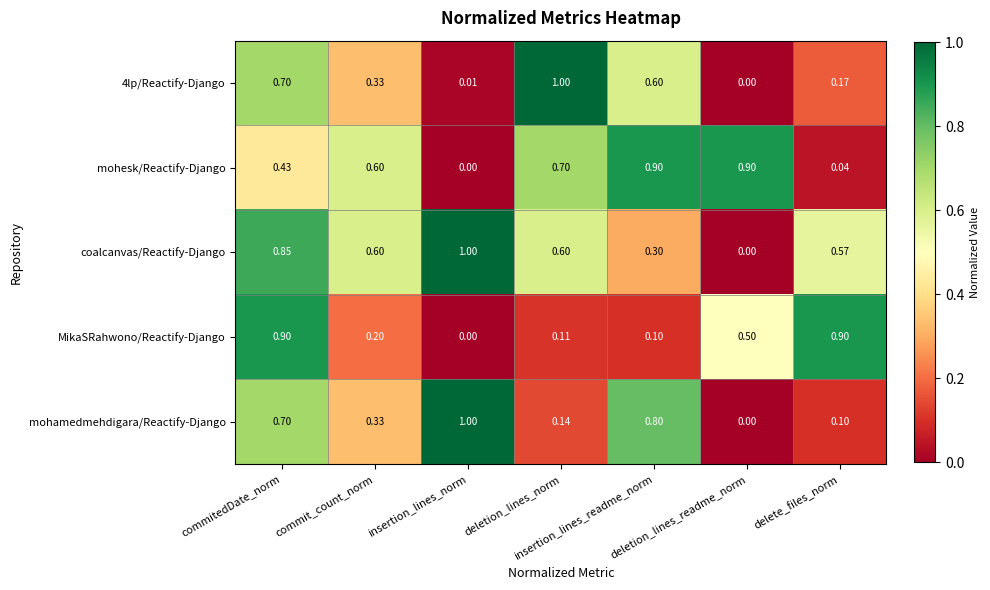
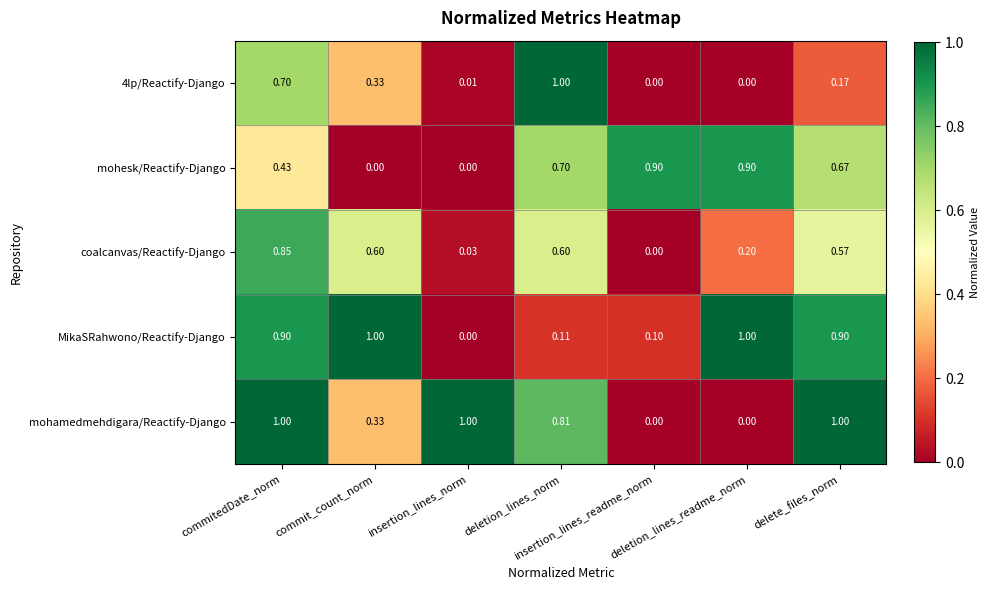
  {
    "4lp/Reactify-Django": {
      "commitedDate_norm": 0.70,
      "commit_count_norm": 0.33,
      "insertion_lines_norm": 0.01,
      "deletion_lines_norm": 1.00,
-     "insertion_lines_readme_norm": 0.60,
+     "insertion_lines_readme_norm": 0.00,
      "deletion_lines_readme_norm": 0.00,
      "delete_files_norm": 0.17
    },
    "mohesk/Reactify-Django": {
      "commitedDate_norm": 0.43,
-     "commit_count_norm": 0.60,
+     "commit_count_norm": 0.00,
      "insertion_lines_norm": 0.00,
      "deletion_lines_norm": 0.70,
      "insertion_lines_readme_norm": 0.90,
      "deletion_lines_readme_norm": 0.90,
-     "delete_files_norm": 0.04
+     "delete_files_norm": 0.67
    },
    "coalcanvas/Reactify-Django": {
      "commitedDate_norm": 0.85,
      "commit_count_norm": 0.60,
-     "insertion_lines_norm": 1.00,
+     "insertion_lines_norm": 0.03,
      "deletion_lines_norm": 0.60,
-     "insertion_lines_readme_norm": 0.30,
-     "deletion_lines_readme_norm": 0.00,
+     "insertion_lines_readme_norm": 0.00,
+     "deletion_lines_readme_norm": 0.20,
      "delete_files_norm": 0.57
    },
    "MikaSRahwono/Reactify-Django": {
      "commitedDate_norm": 0.90,
-     "commit_count_norm": 0.20,
+     "commit_count_norm": 1.00,
      "insertion_lines_norm": 0.00,
      "deletion_lines_norm": 0.11,
      "insertion_lines_readme_norm": 0.10,
-     "deletion_lines_readme_norm": 0.50,
+     "deletion_lines_readme_norm": 1.00,
      "delete_files_norm": 0.90
    },
    "mohamedmehdigara/Reactify-Django": {
-     "commitedDate_norm": 0.70,
+     "commitedDate_norm": 1.00,
      "commit_count_norm": 0.33,
      "insertion_lines_norm": 1.00,
-     "deletion_lines_norm": 0.14,
-     "insertion_lines_readme_norm": 0.80,
+     "deletion_lines_norm": 0.81,
+     "insertion_lines_readme_norm": 0.00,
      "deletion_lines_readme_norm": 0.00,
-     "delete_files_norm": 0.10
+     "delete_files_norm": 1.00
    }
  }
